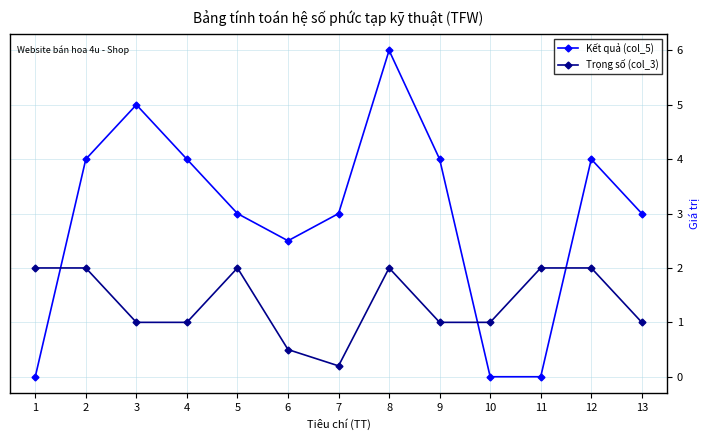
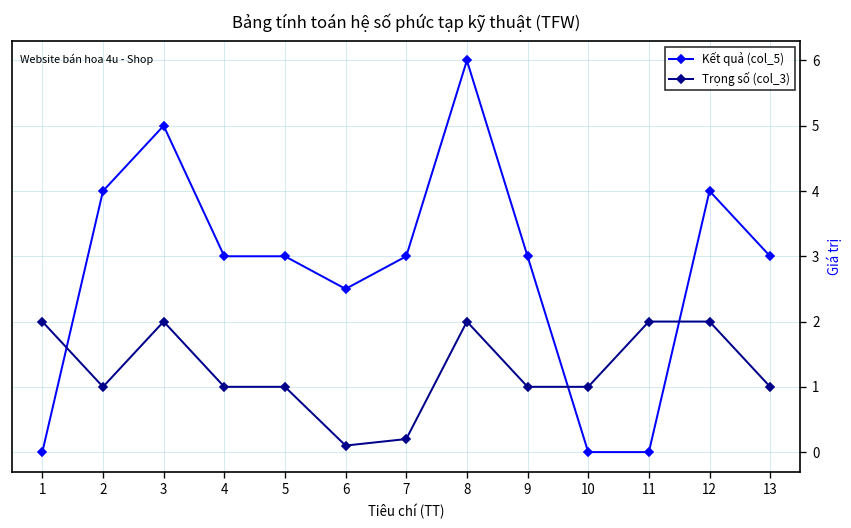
  {
    "Kết quả (col_5)": {
      "1": 0,
      "2": 4,
      "3": 5,
-     "4": 4,
+     "4": 3,
      "5": 3,
      "6": 2.5,
      "7": 3,
      "8": 6,
-     "9": 4,
+     "9": 3,
      "10": 0,
      "11": 0,
      "12": 4,
      "13": 3
    },
    "Trọng số (col_3)": {
      "1": 2.0,
-     "2": 2,
-     "3": 1,
+     "2": 1,
+     "3": 2,
      "4": 1.0,
-     "5": 2,
-     "6": 0.5,
+     "5": 1,
+     "6": 0.1,
      "7": 0.2,
      "8": 2.0,
      "9": 1.0,
      "10": 1.0,
      "11": 2.0,
      "12": 2.0,
      "13": 1.0
    }
  }
